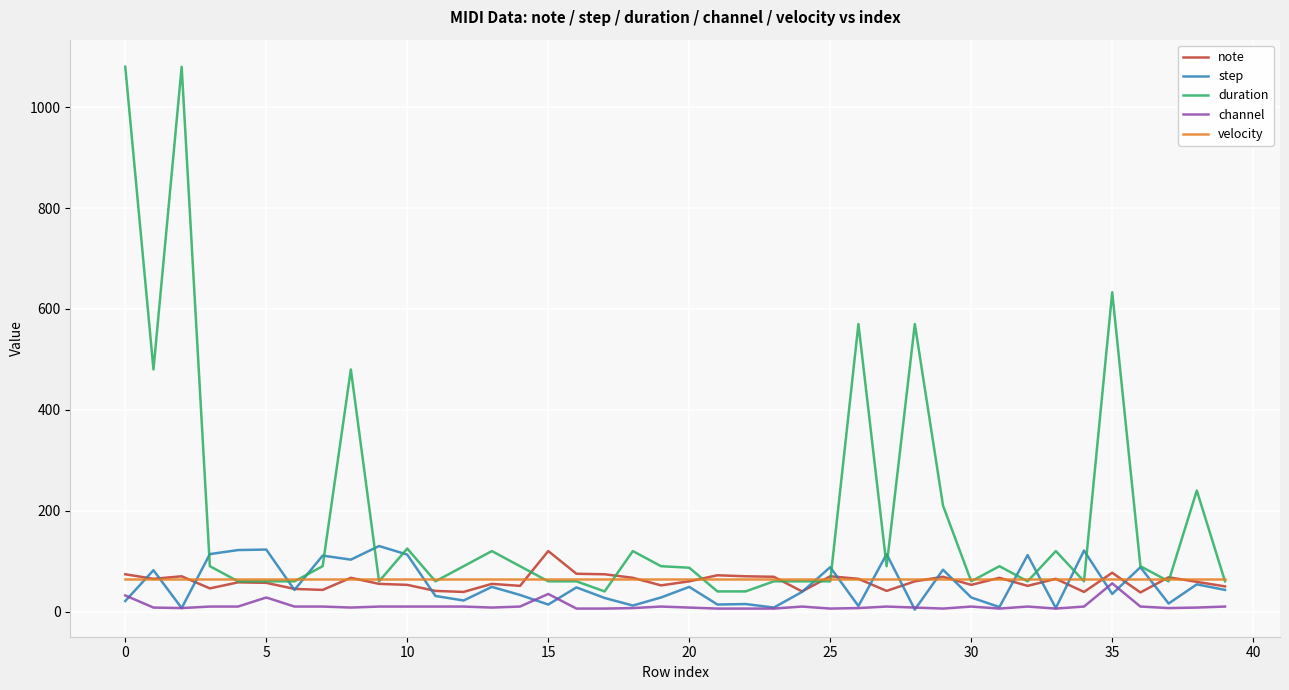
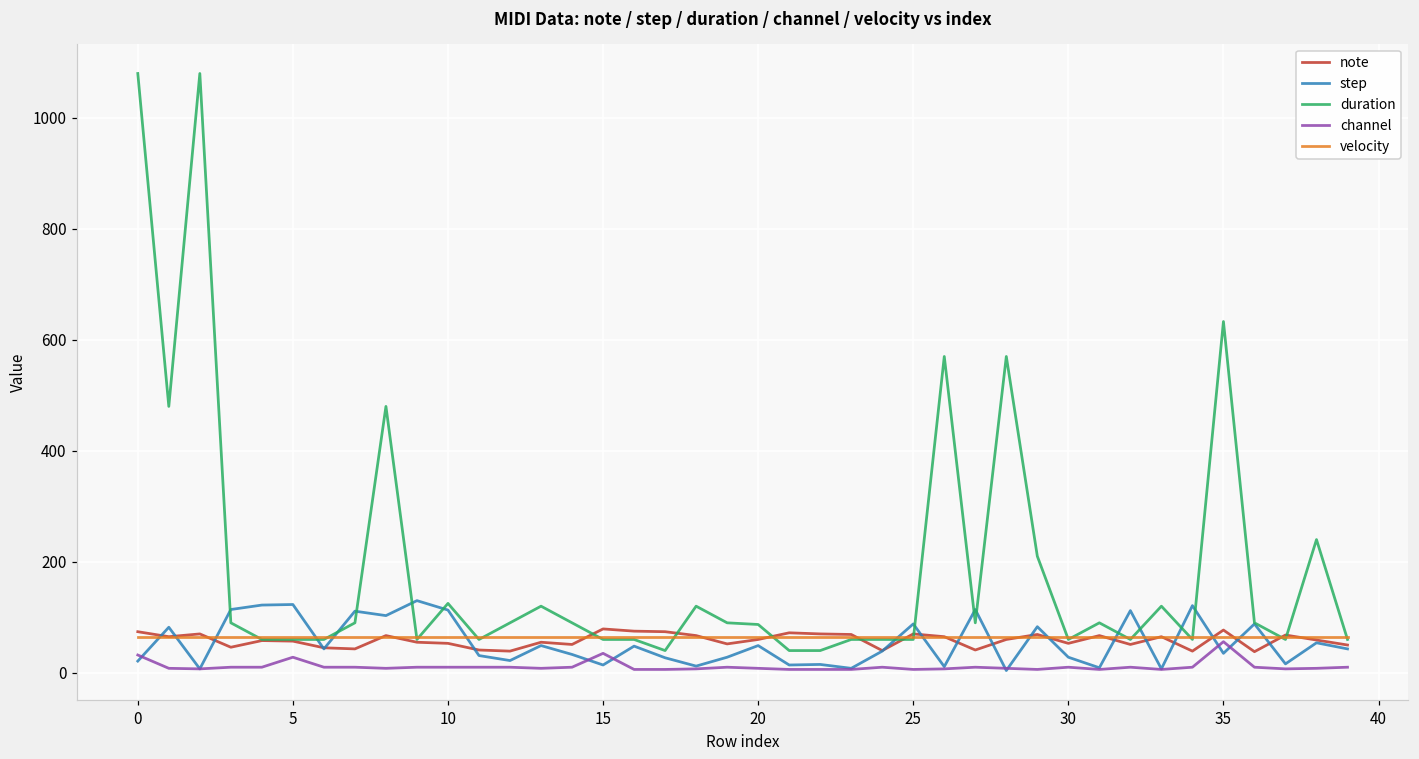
  {
    "note": {
      "0": 70,
      "10": 50,
-     "15": 120,
+     "15": 80,
      "25": 70,
      "30": 50,
      "35": 80
    },
    "step": {
      "0": 20,
      "5": 120,
      "10": 110,
      "15": 10,
      "20": 50,
      "25": 90,
      "30": 30,
      "35": 40
    },
    "duration": {
      "0": 1080,
      "10": 130,
      "20": 90,
      "35": 630
    },
    "channel": {
      "0": 30,
      "5": 30,
      "10": 10,
      "15": 40,
      "20": 10,
      "25": 10,
      "30": 10,
      "35": 60
    },
    "velocity": {
      "0": 60,
      "10": 60,
      "35": 60
    }
  }
